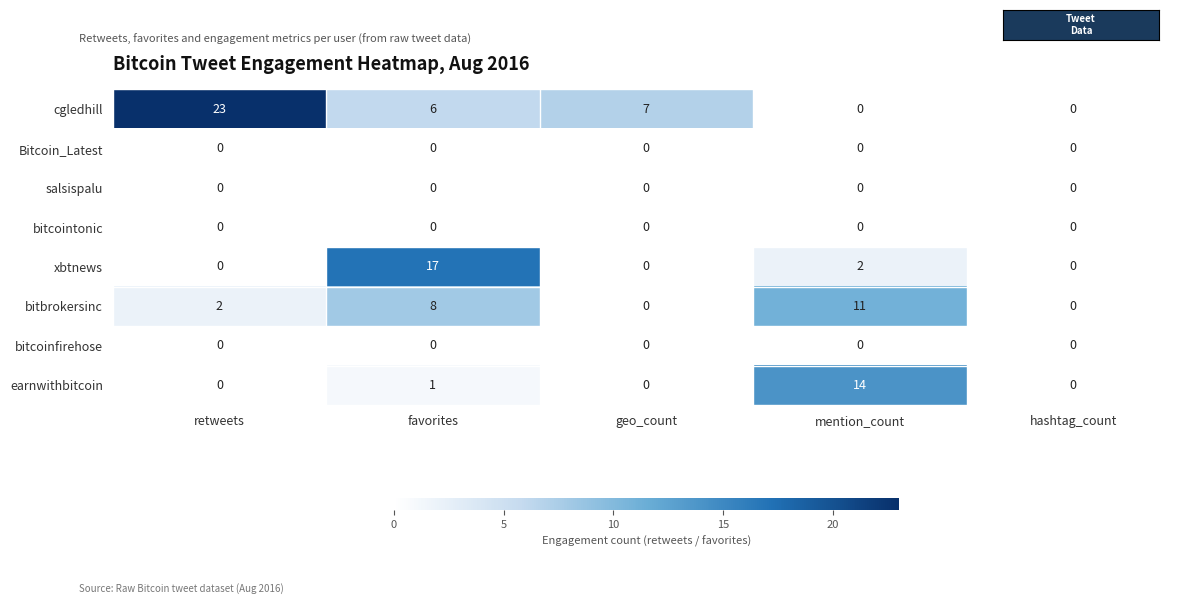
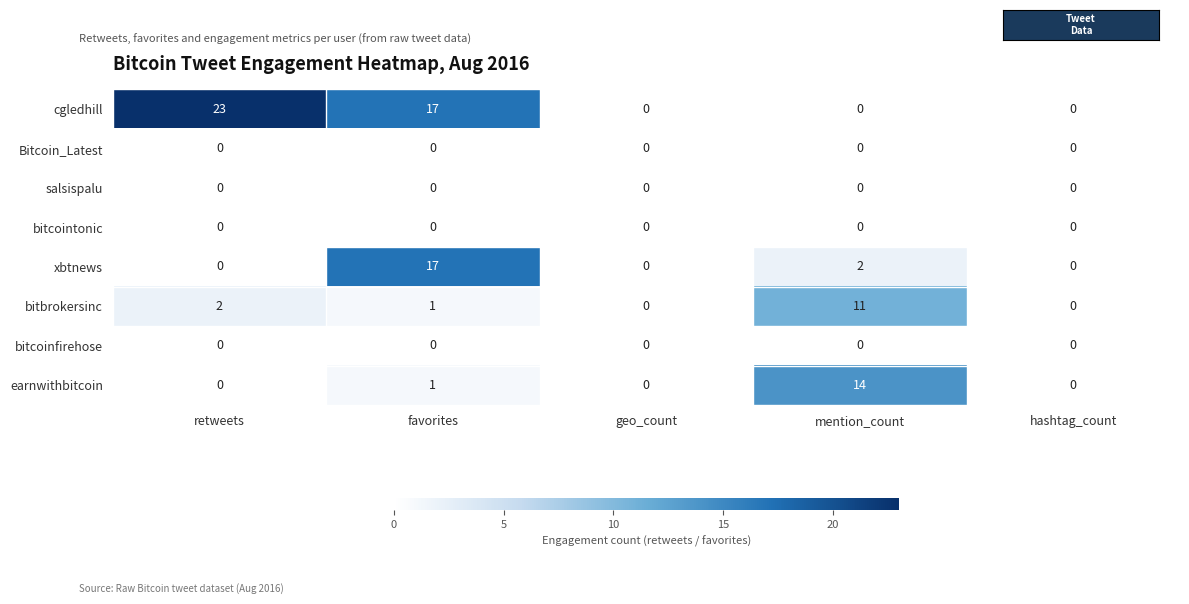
  {
    "cgledhill": {
      "retweets": 23,
-     "favorites": 6,
-     "geo_count": 7,
+     "favorites": 17,
+     "geo_count": 0,
      "mention_count": 0,
      "hashtag_count": 0
    },
    "Bitcoin_Latest": {
      "retweets": 0,
      "favorites": 0,
      "geo_count": 0,
      "mention_count": 0,
      "hashtag_count": 0
    },
    "salsispalu": {
      "retweets": 0,
      "favorites": 0,
      "geo_count": 0,
      "mention_count": 0,
      "hashtag_count": 0
    },
    "bitcointonic": {
      "retweets": 0,
      "favorites": 0,
      "geo_count": 0,
      "mention_count": 0,
      "hashtag_count": 0
    },
    "xbtnews": {
      "retweets": 0,
      "favorites": 17,
      "geo_count": 0,
      "mention_count": 2,
      "hashtag_count": 0
    },
    "bitbrokersinc": {
      "retweets": 2,
-     "favorites": 8,
+     "favorites": 1,
      "geo_count": 0,
      "mention_count": 11,
      "hashtag_count": 0
    },
    "bitcoinfirehose": {
      "retweets": 0,
      "favorites": 0,
      "geo_count": 0,
      "mention_count": 0,
      "hashtag_count": 0
    },
    "earnwithbitcoin": {
      "retweets": 0,
      "favorites": 1,
      "geo_count": 0,
      "mention_count": 14,
      "hashtag_count": 0
    }
  }
